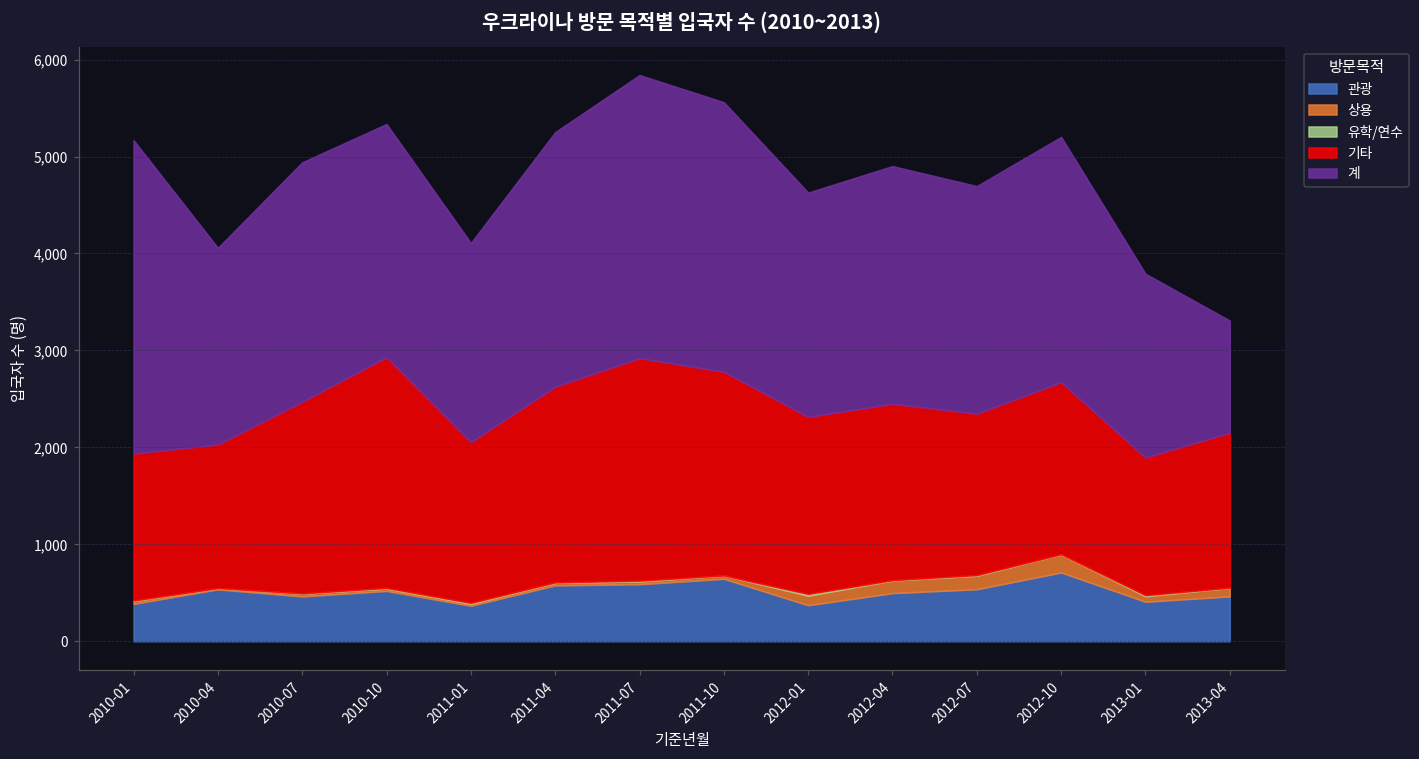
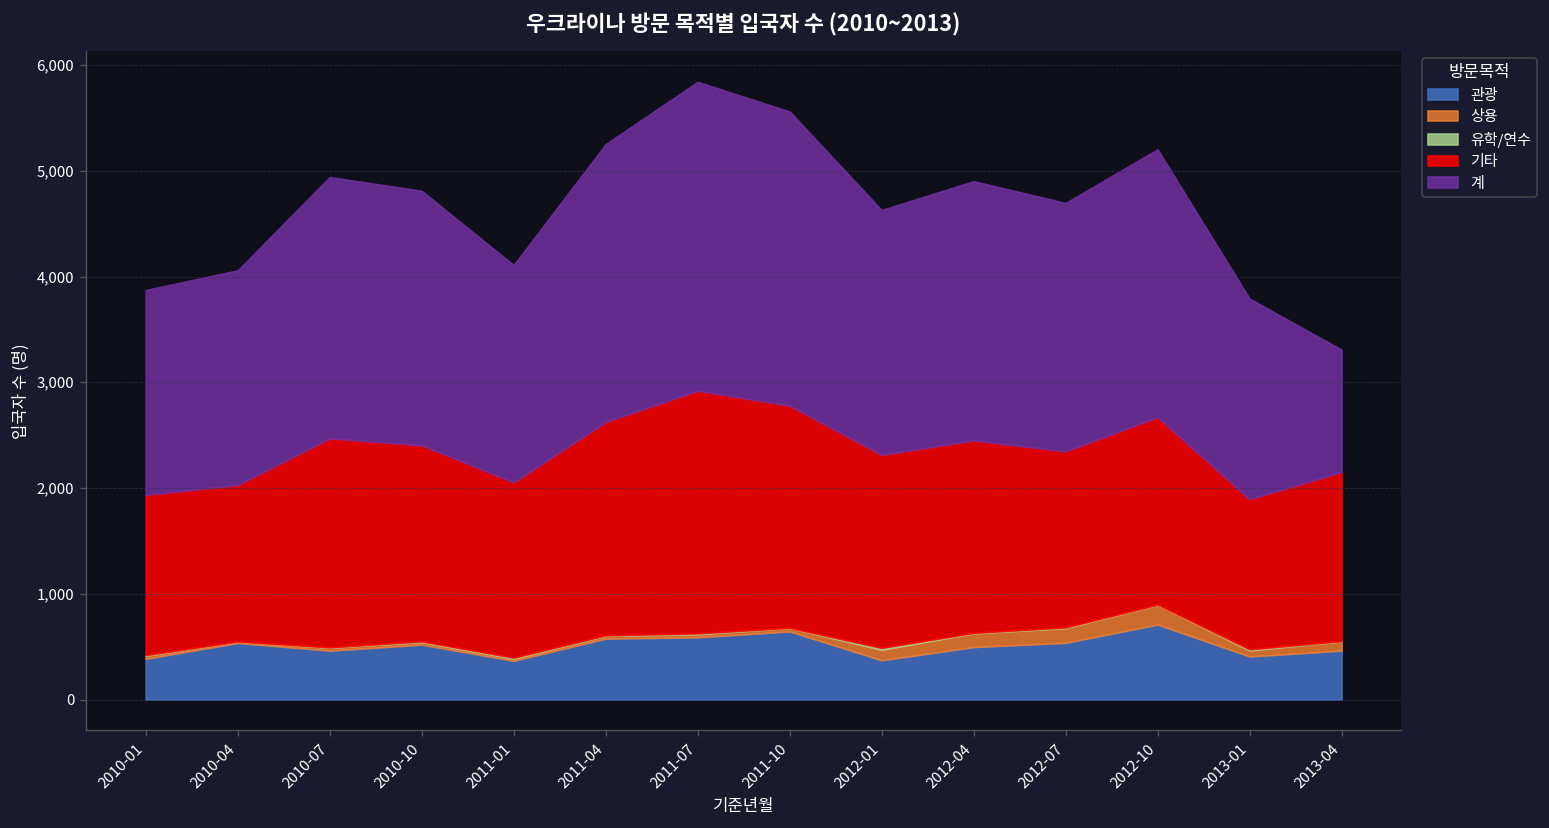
  {
    "관광": {
      "2010-01": "400",
      "2011-10": "600",
      "2012-01": "400",
      "2012-04": "500",
      "2012-07": "500",
      "2012-10": "700",
      "2013-01": "400",
      "2013-04": "500"
    },
    "기타": {
      "2010-01": "1,500",
      "2010-04": "1,500",
      "2010-07": "2,000",
-     "2010-10": "2,400",
+     "2010-10": "1,900",
      "2011-01": "1,700",
      "2011-04": "2,000",
      "2011-07": "2,300",
      "2011-10": "2,100",
      "2012-01": "1,800",
      "2012-04": "1,800",
      "2012-07": "1,700",
      "2012-10": "1,800",
      "2013-01": "1,400",
      "2013-04": "1,600"
    },
    "계": {
-     "2010-01": "3,200",
+     "2010-01": "1,900",
      "2010-04": "2,000",
      "2010-07": "2,500",
      "2010-10": "2,400",
      "2011-01": "2,100",
      "2011-04": "2,600",
      "2011-07": "2,900",
      "2011-10": "2,800",
      "2012-01": "2,300",
      "2012-04": "2,500",
      "2012-07": "2,300",
      "2012-10": "2,500",
      "2013-01": "1,900",
      "2013-04": "1,200"
    }
  }
